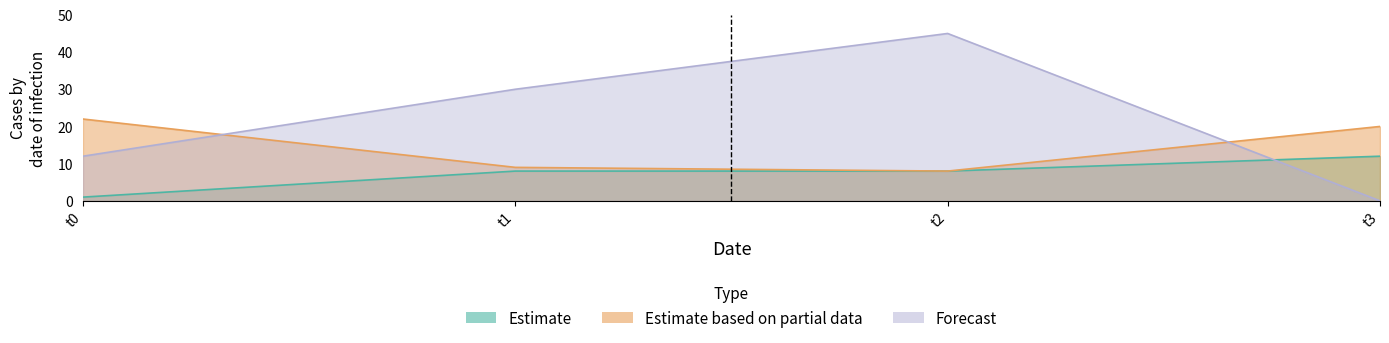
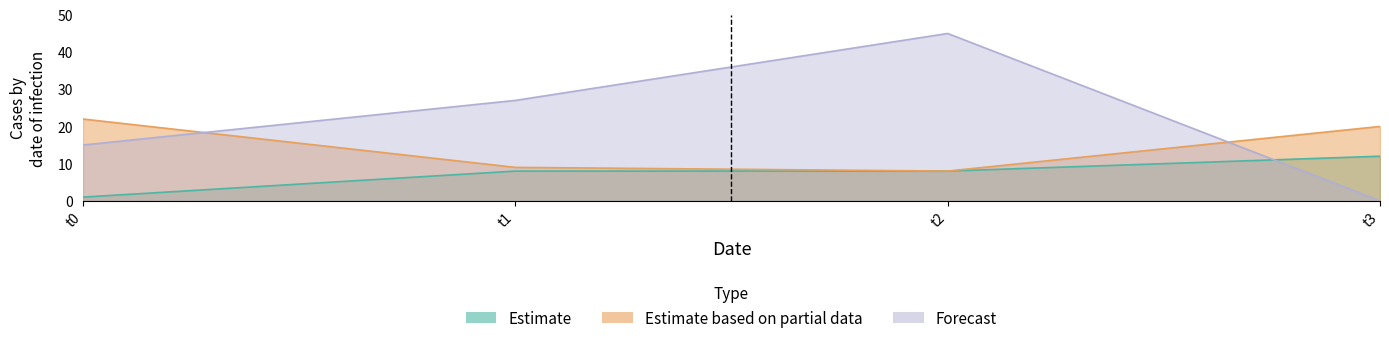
  {
    "Estimate": {
      "t0": 1,
      "t1": 8,
      "t3": 12
    },
    "Estimate based on partial data": {
      "t0": 22,
      "t1": 9,
      "t3": 20
    },
    "Forecast": {
-     "t0": 12,
-     "t1": 30,
+     "t0": 15,
+     "t1": 27,
      "t2": 45,
      "t3": 0
    }
  }
